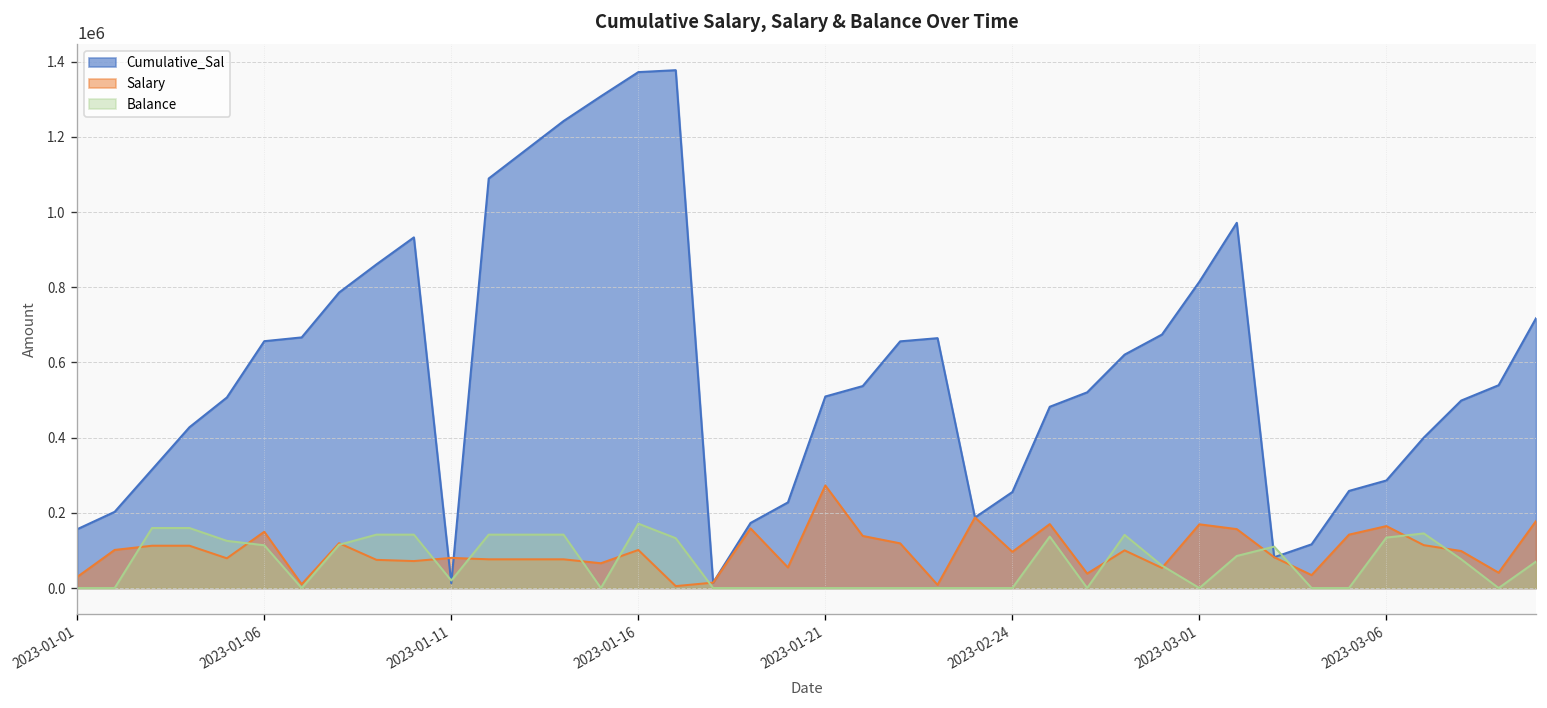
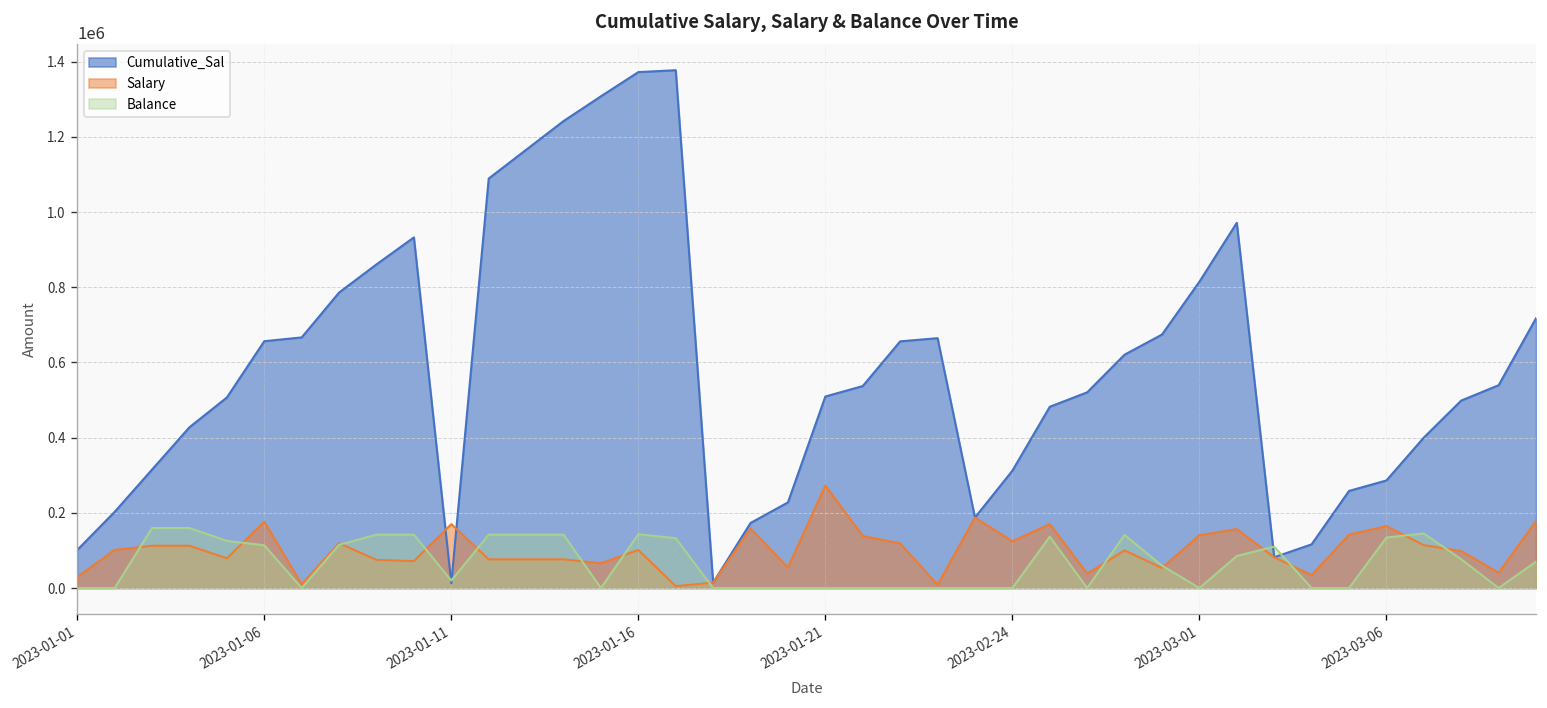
  {
    "Cumulative_Sal": {
-     "2023-01-01": 160000,
+     "2023-01-01": 100000,
      "2023-01-06": 660000,
      "2023-01-16": 1370000,
      "2023-01-21": 510000,
-     "2023-02-24": 260000,
+     "2023-02-24": 310000,
      "2023-03-01": 810000,
      "2023-03-06": 290000
    },
    "Salary": {
      "2023-01-01": 30000,
-     "2023-01-06": 150000,
-     "2023-01-11": 80000,
+     "2023-01-06": 180000,
+     "2023-01-11": 170000,
      "2023-01-16": 100000,
      "2023-01-21": 270000,
-     "2023-02-24": 100000,
-     "2023-03-01": 170000,
+     "2023-02-24": 120000,
+     "2023-03-01": 140000,
      "2023-03-06": 160000
    },
    "Balance": {
      "2023-01-01": 0,
      "2023-01-06": 110000,
-     "2023-01-16": 170000,
+     "2023-01-16": 140000,
      "2023-01-21": 0,
      "2023-02-24": 0,
      "2023-03-01": 0,
      "2023-03-06": 130000
    }
  }
